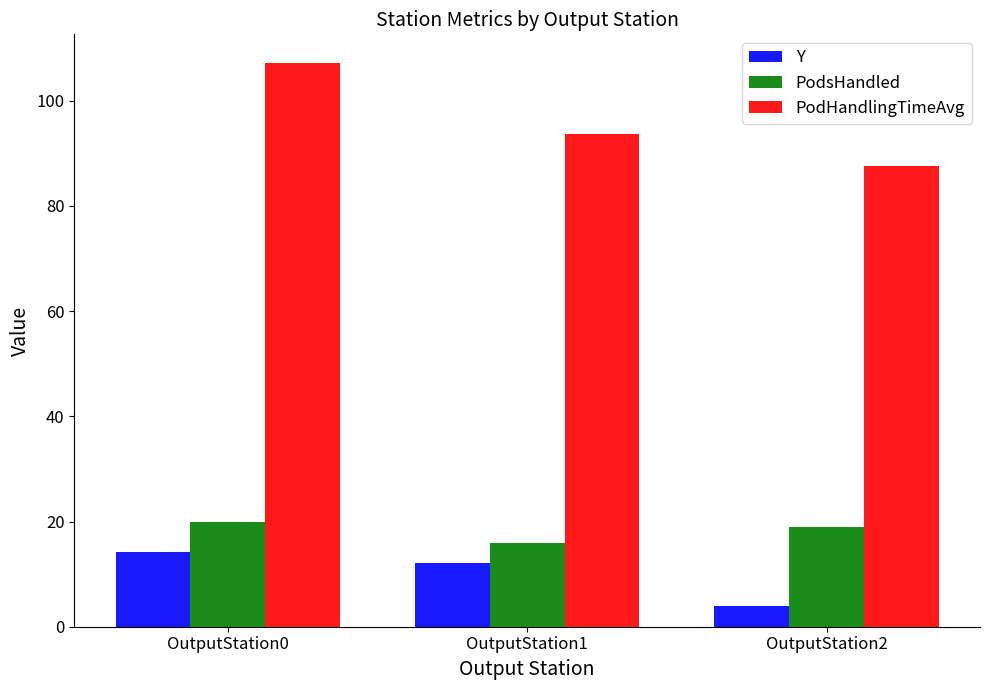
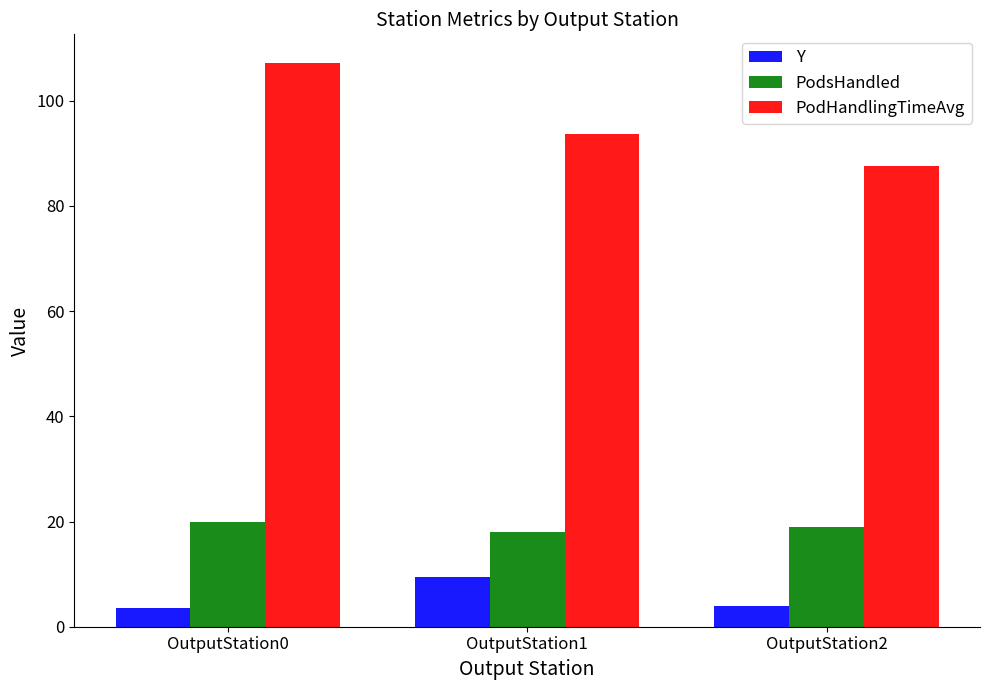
  {
    "Y": {
-     "OutputStation0": 14,
-     "OutputStation1": 12,
+     "OutputStation0": 4,
+     "OutputStation1": 10,
      "OutputStation2": 4
    },
    "PodsHandled": {
      "OutputStation0": 20,
-     "OutputStation1": 16,
+     "OutputStation1": 18,
      "OutputStation2": 19
    },
    "PodHandlingTimeAvg": {
      "OutputStation0": 107,
      "OutputStation1": 94,
      "OutputStation2": 88
    }
  }
